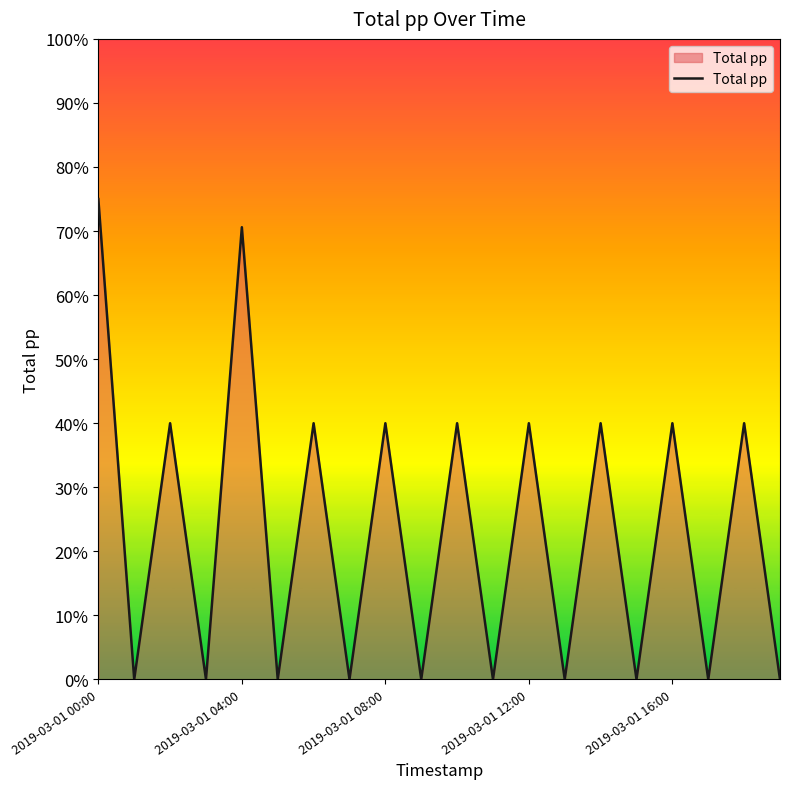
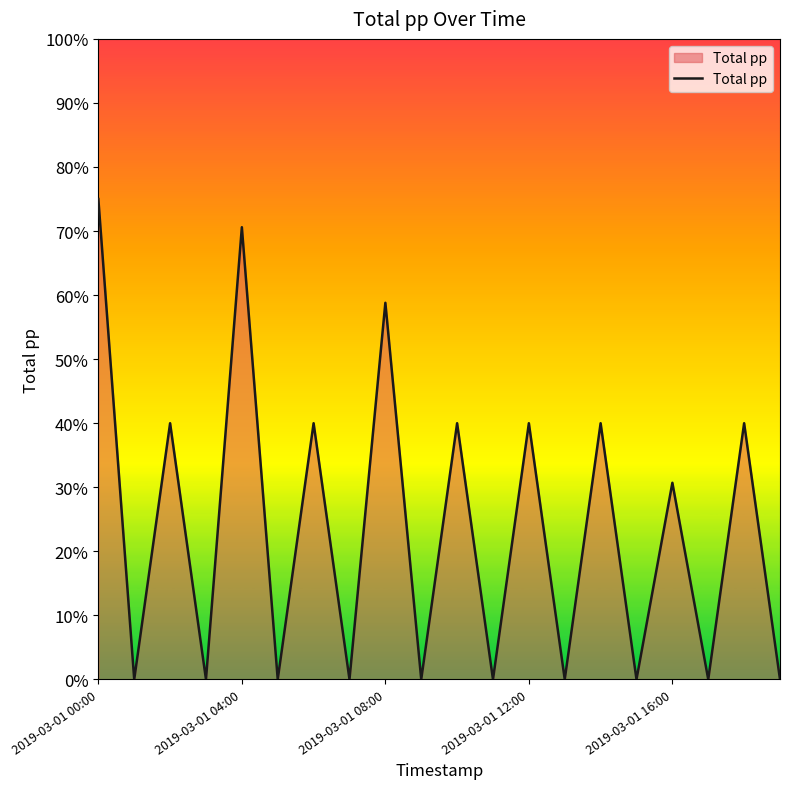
  {
    "2019-03-01 00:00": "75%",
    "2019-03-01 04:00": "71%",
-   "2019-03-01 08:00": "40%",
+   "2019-03-01 08:00": "59%",
    "2019-03-01 12:00": "40%",
-   "2019-03-01 16:00": "40%"
+   "2019-03-01 16:00": "31%"
  }
